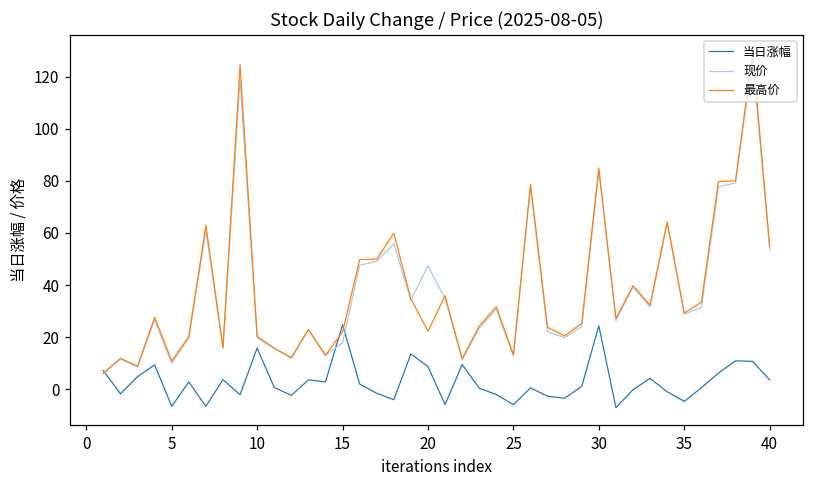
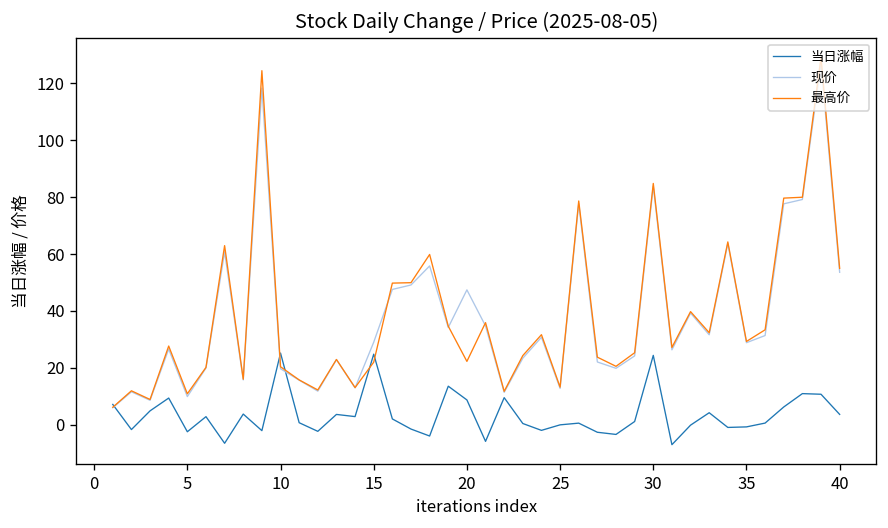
  {
    "当日涨幅": {
-     "5": -7,
-     "10": 16,
+     "5": -2,
+     "10": 25,
      "15": 25,
      "20": 9,
-     "25": -6,
+     "25": 0,
      "30": 24,
-     "35": -5,
+     "35": -1,
      "40": 4
    },
    "现价": {
-     "15": 18,
+     "15": 29,
      "20": 47,
      "40": 54
    },
    "最高价": {
      "15": 22,
      "20": 22,
      "40": 55
    }
  }
